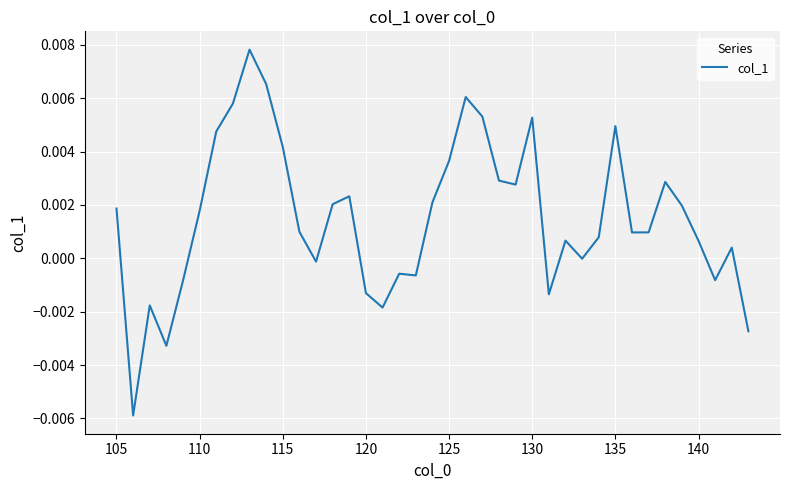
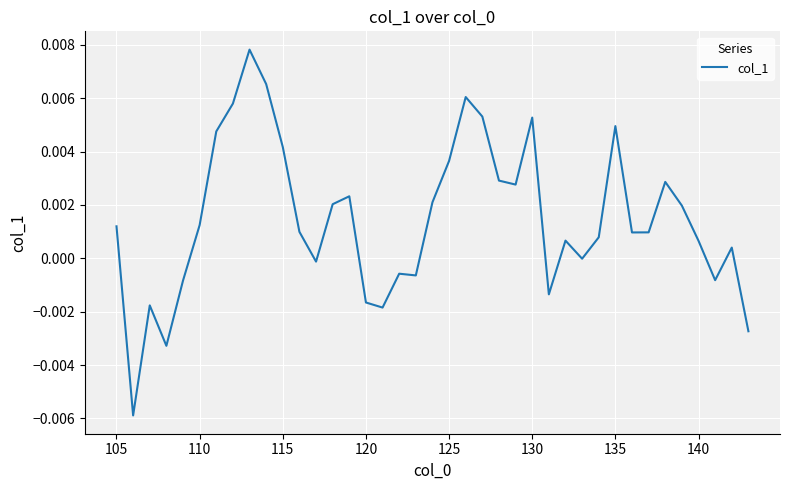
  {
-   "105": 0.0019,
-   "110": 0.0018,
+   "105": 0.0012,
+   "110": 0.0012,
    "115": 0.0042,
-   "120": -0.0013,
+   "120": -0.0017,
    "125": 0.0037,
    "130": 0.0053,
    "135": 0.0050,
    "140": 0.0007
  }
